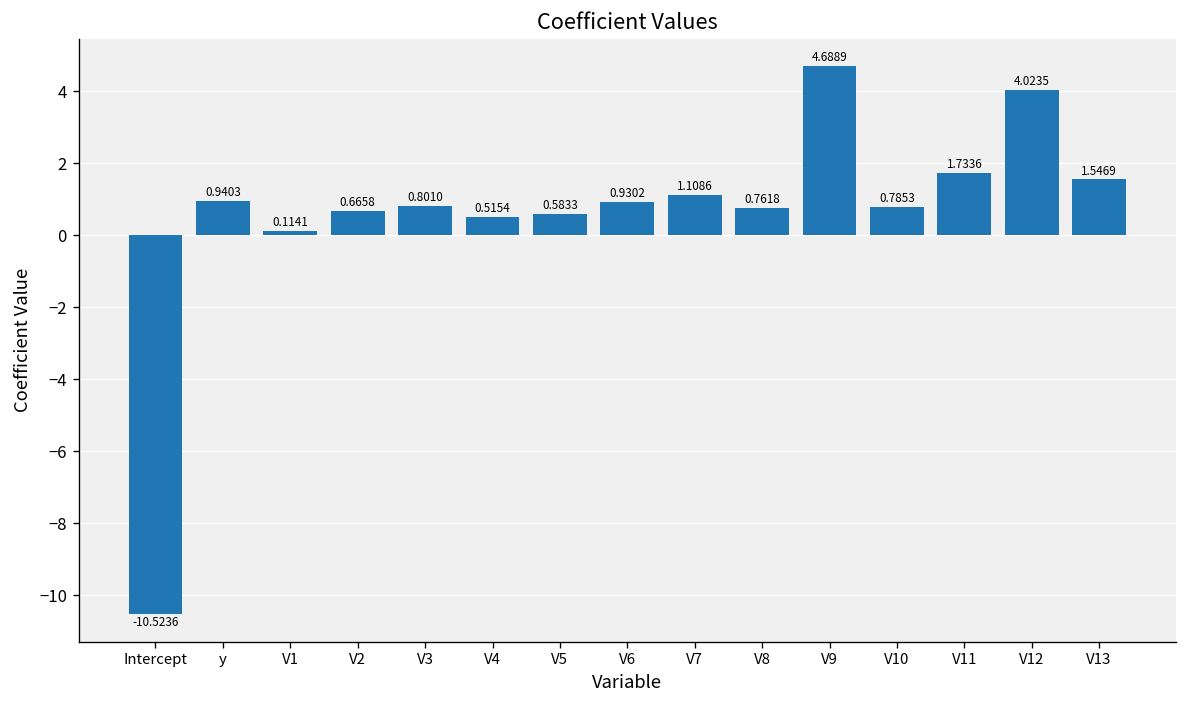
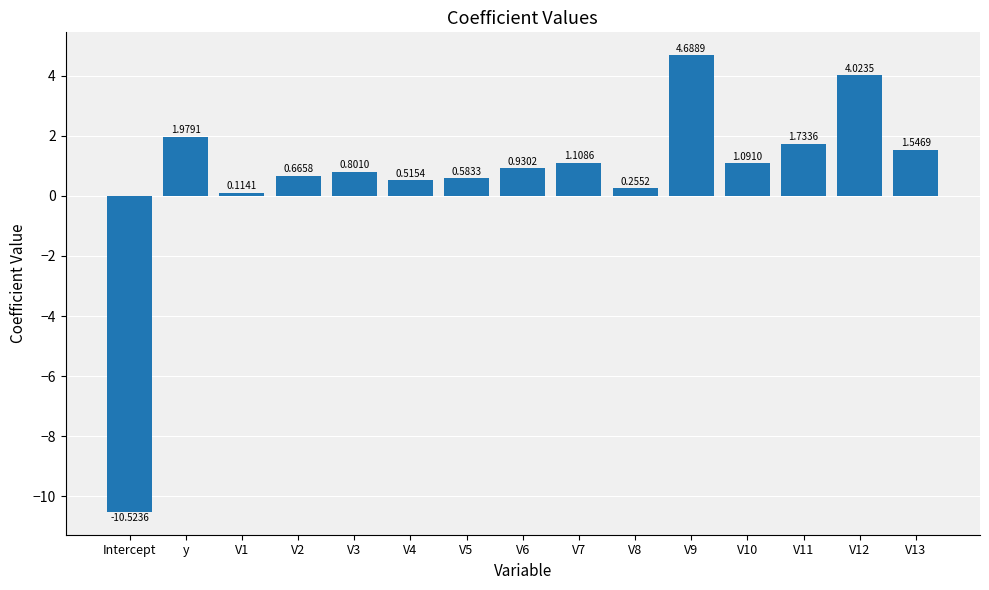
  {
    "Intercept": -10.5236,
-   "y": 0.9403,
+   "y": 1.9791,
    "V1": 0.1141,
    "V2": 0.6658,
    "V3": 0.8010,
    "V4": 0.5154,
    "V5": 0.5833,
    "V6": 0.9302,
    "V7": 1.1086,
-   "V8": 0.7618,
+   "V8": 0.2552,
    "V9": 4.6889,
-   "V10": 0.7853,
+   "V10": 1.0910,
    "V11": 1.7336,
    "V12": 4.0235,
    "V13": 1.5469
  }
